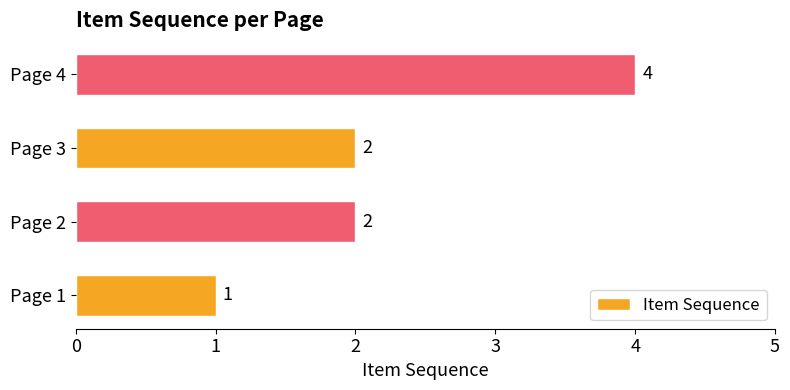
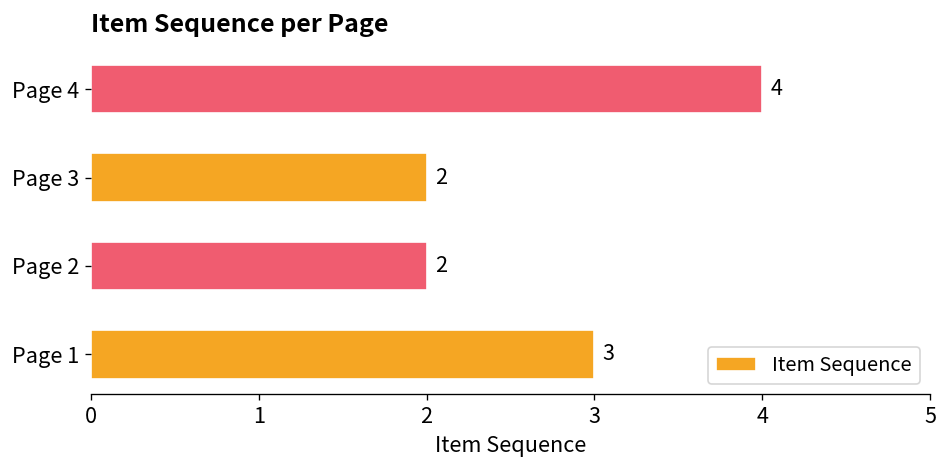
  {
    "Page 4": 4,
    "Page 3": 2,
    "Page 2": 2,
-   "Page 1": 1
+   "Page 1": 3
  }
